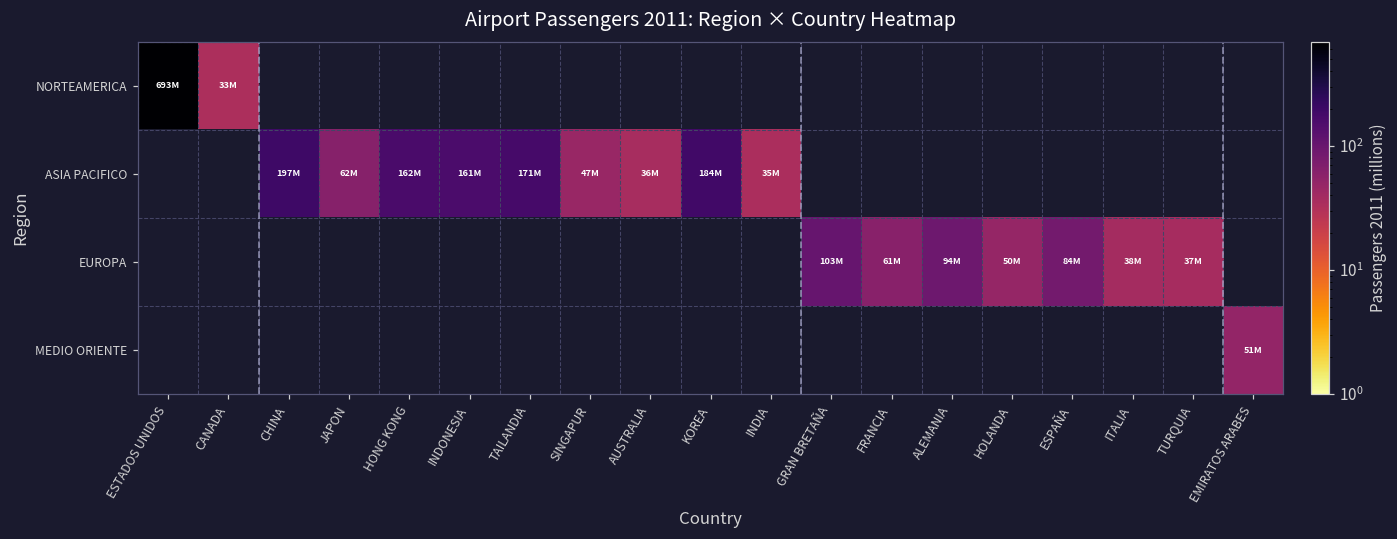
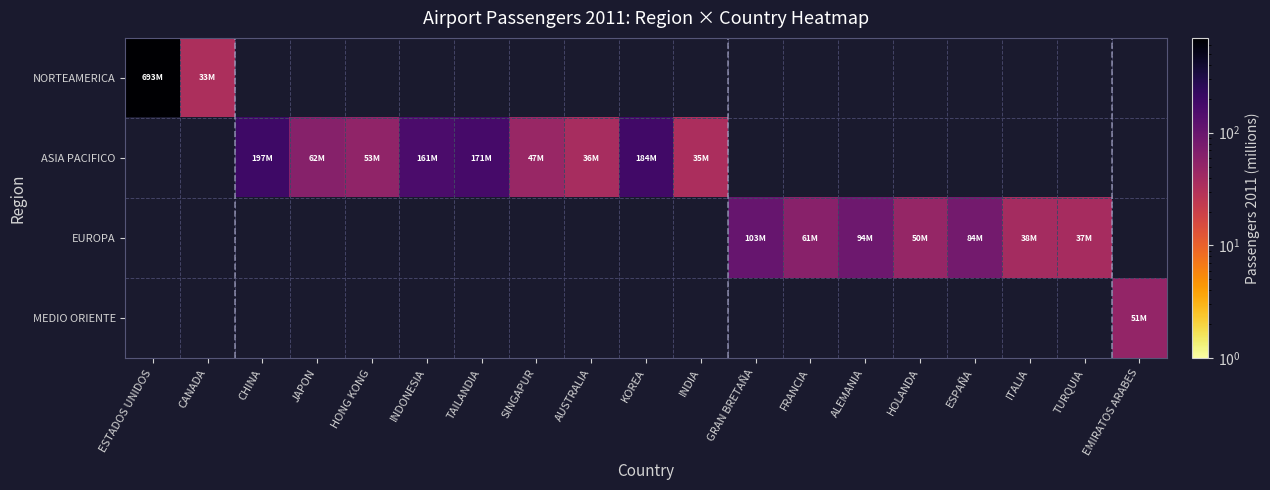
  {
    "NORTEAMERICA": {
      "ESTADOS UNIDOS": "693M",
      "CANADA": "33M"
    },
    "ASIA PACIFICO": {
      "CHINA": "197M",
      "JAPON": "62M",
-     "HONG KONG": "162M",
+     "HONG KONG": "53M",
      "INDONESIA": "161M",
      "TAILANDIA": "171M",
      "SINGAPUR": "47M",
      "AUSTRALIA": "36M",
      "KOREA": "184M",
      "INDIA": "35M"
    },
    "EUROPA": {
      "GRAN BRETAÑA": "103M",
      "FRANCIA": "61M",
      "ALEMANIA": "94M",
      "HOLANDA": "50M",
      "ESPAÑA": "84M",
      "ITALIA": "38M",
      "TURQUIA": "37M"
    },
    "MEDIO ORIENTE": {
      "EMIRATOS ARABES": "51M"
    }
  }
